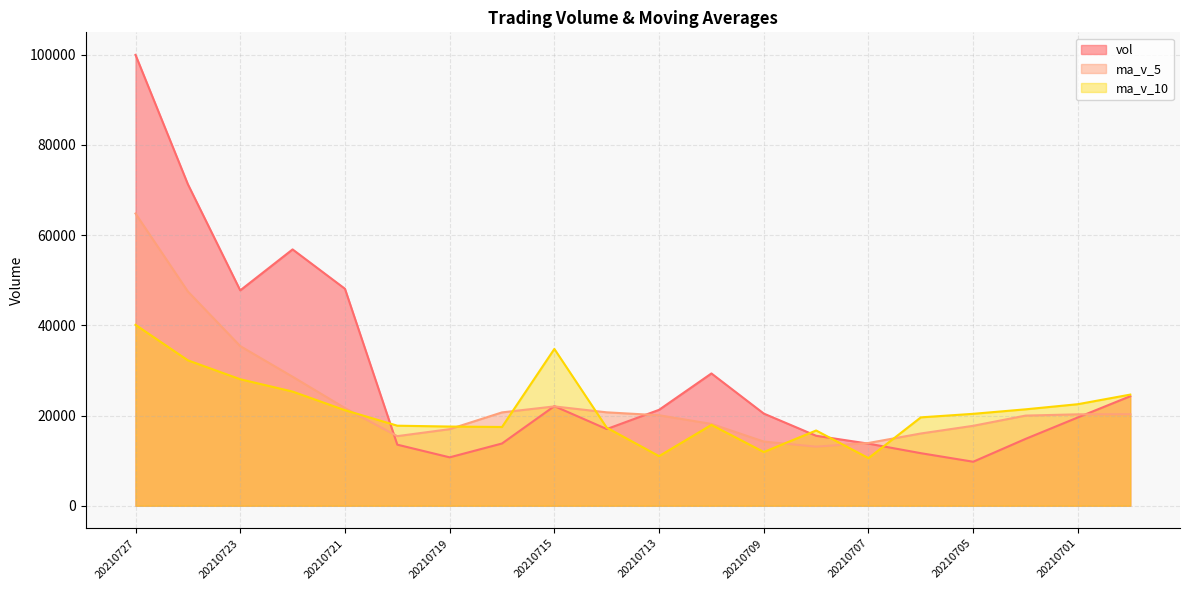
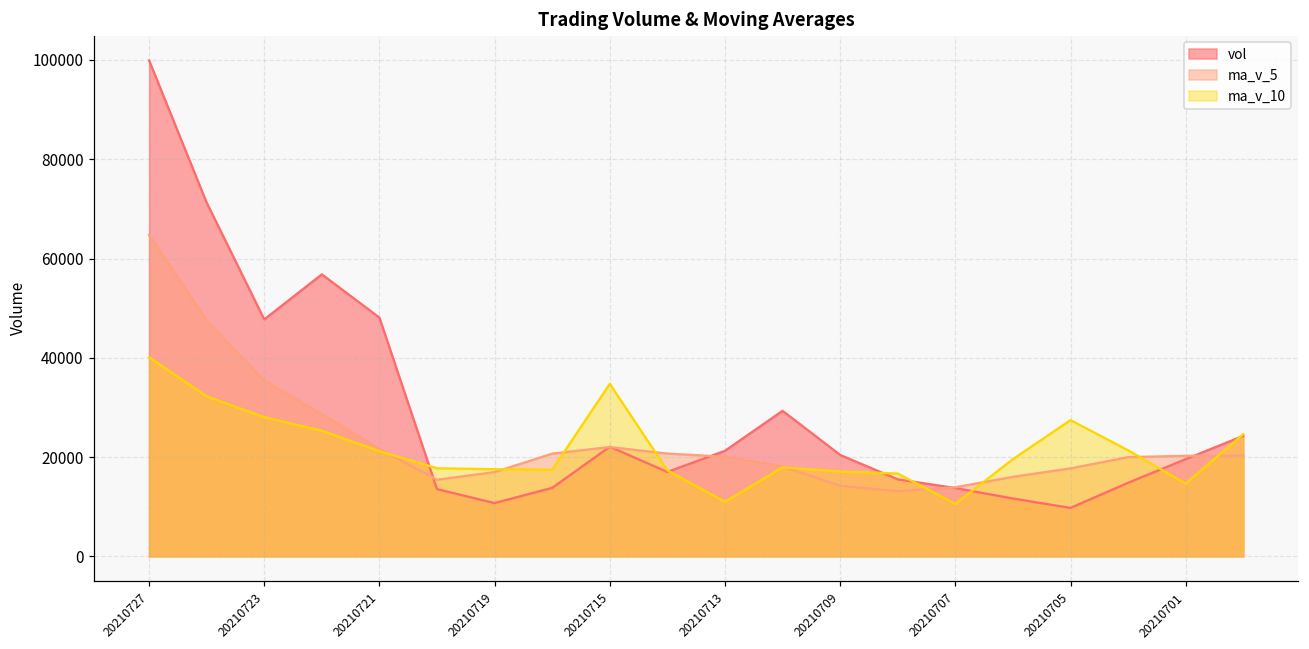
  {
    "ma_v_10": {
      "20210727": 40000,
      "20210723": 28000,
      "20210719": 18000,
      "20210715": 35000,
      "20210713": 11000,
-     "20210709": 12000,
+     "20210709": 17000,
      "20210707": 11000,
-     "20210705": 20000,
-     "20210701": 23000
+     "20210705": 27000,
+     "20210701": 15000
    }
  }
